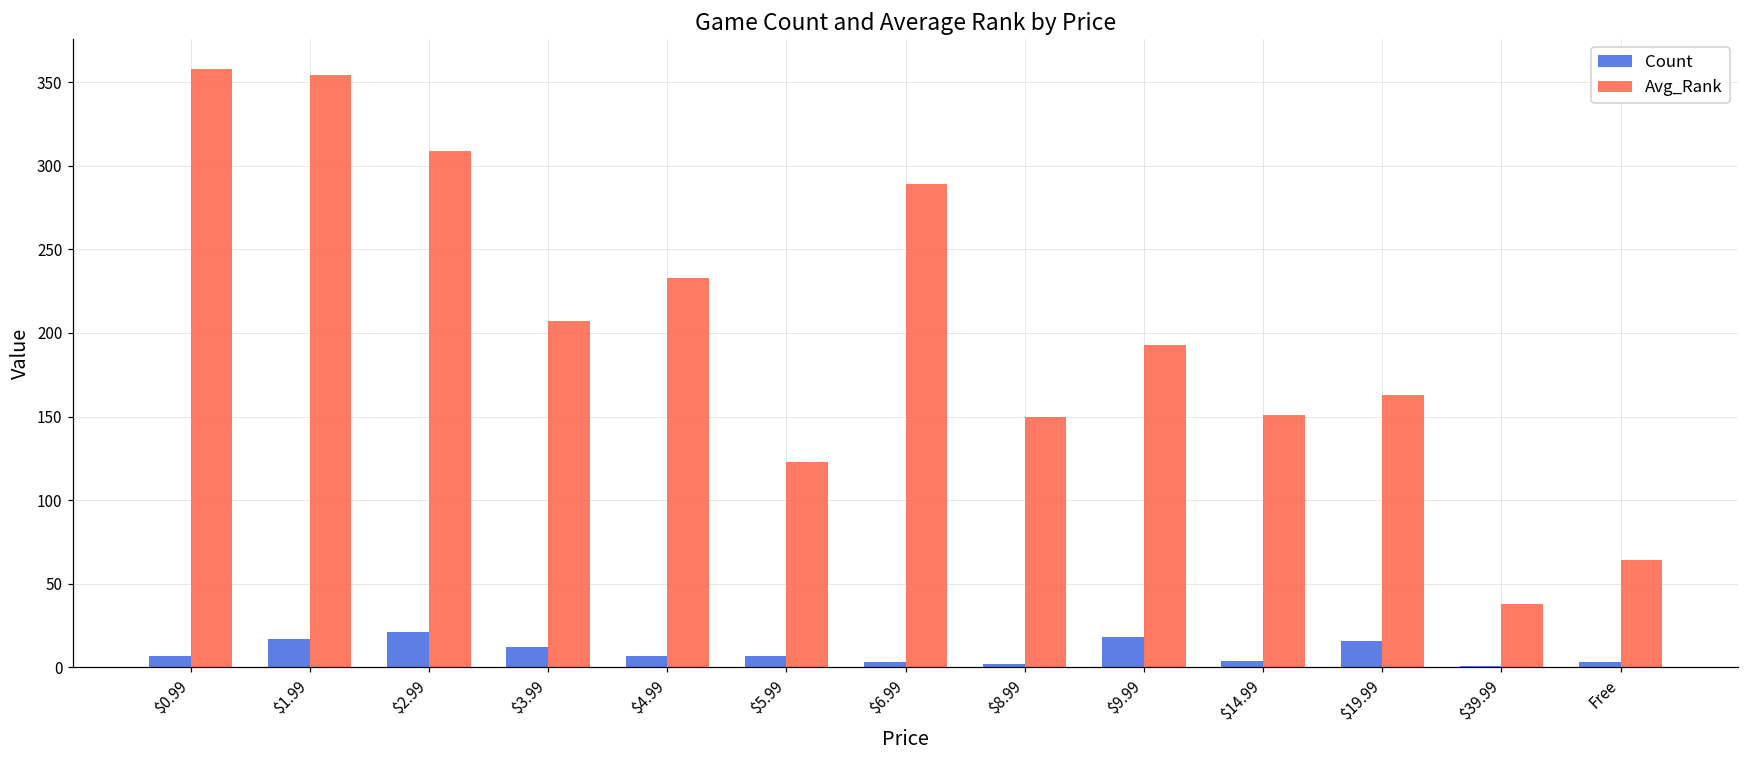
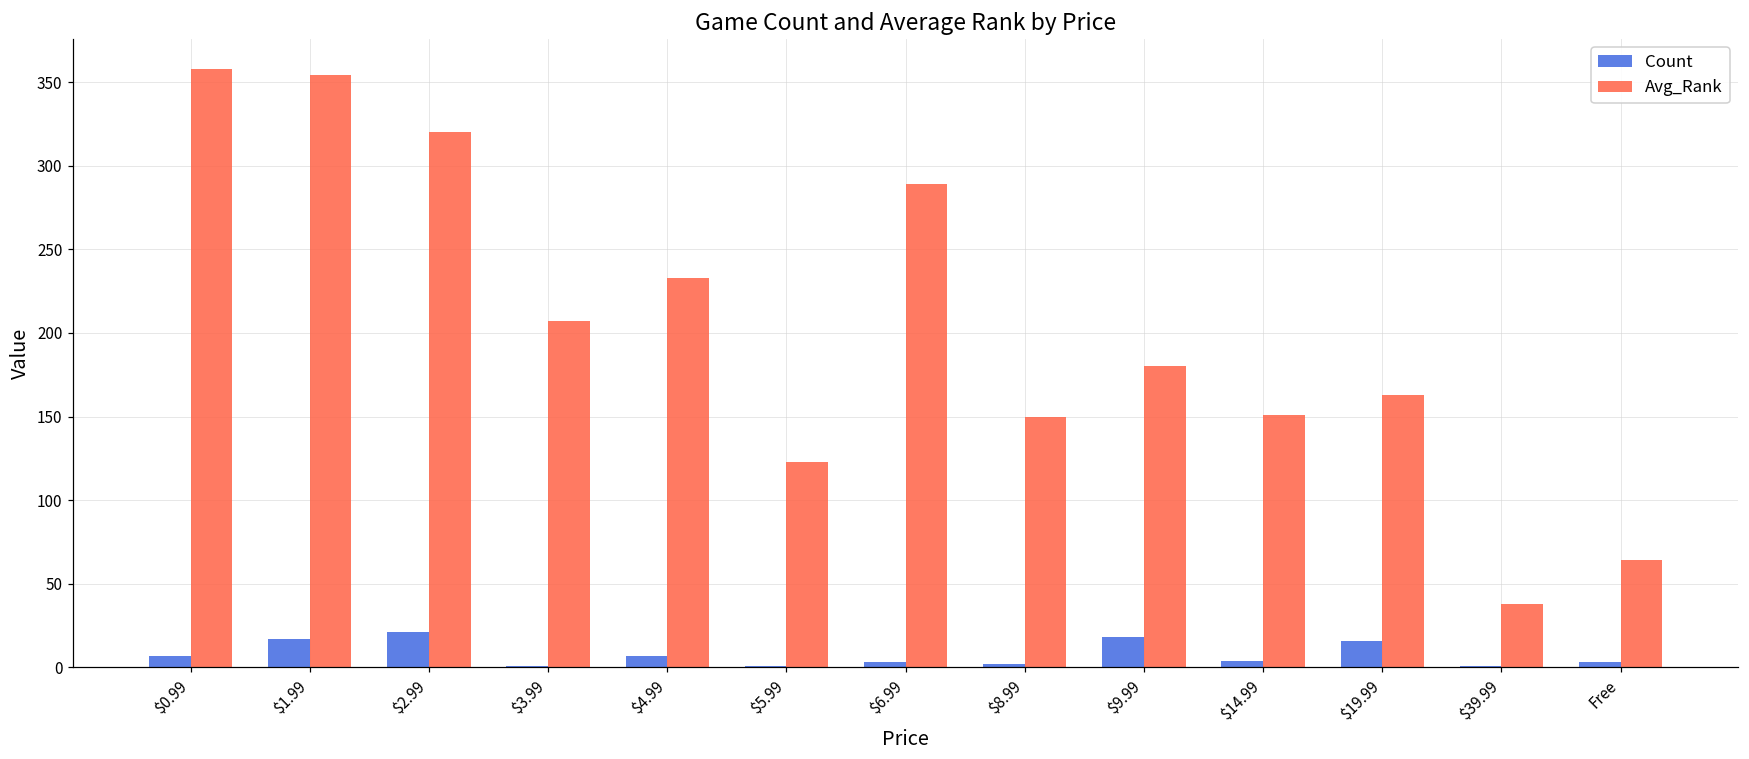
  {
    "Count": {
      "$0.99": 7,
      "$1.99": 17,
      "$2.99": 21,
-     "$3.99": 12,
+     "$3.99": 1,
      "$4.99": 7,
-     "$5.99": 7,
+     "$5.99": 1,
      "$6.99": 3,
      "$8.99": 2,
      "$9.99": 18,
      "$14.99": 4,
      "$19.99": 16,
      "Free": 3
    },
    "Avg_Rank": {
      "$0.99": 358,
      "$1.99": 354,
-     "$2.99": 309,
+     "$2.99": 320,
      "$3.99": 207,
      "$4.99": 233,
      "$5.99": 123,
      "$6.99": 289,
      "$8.99": 150,
-     "$9.99": 193,
+     "$9.99": 180,
      "$14.99": 151,
      "$19.99": 163,
      "$39.99": 38,
      "Free": 64
    }
  }
